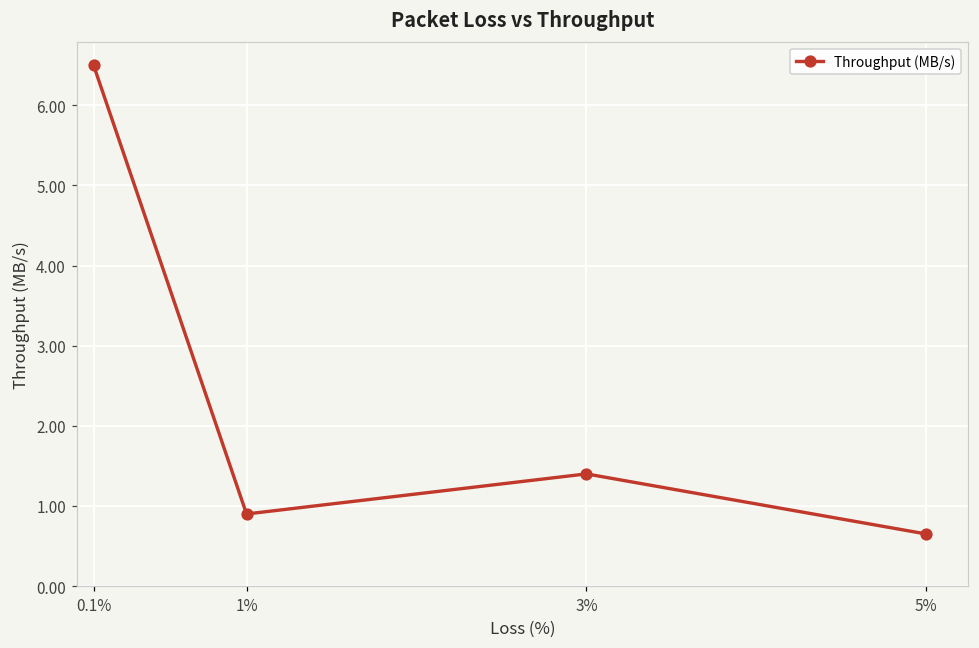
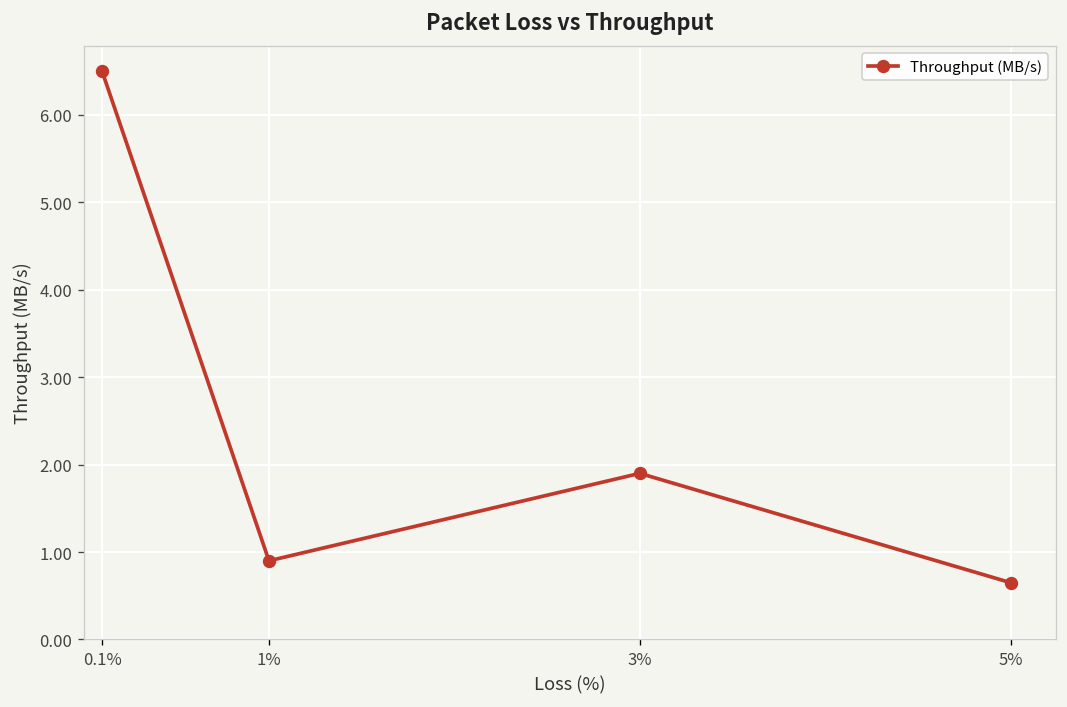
  {
    "0.1%": 6.5,
    "1%": 0.9,
-   "3%": 1.4,
+   "3%": 1.9,
    "5%": 0.7
  }
